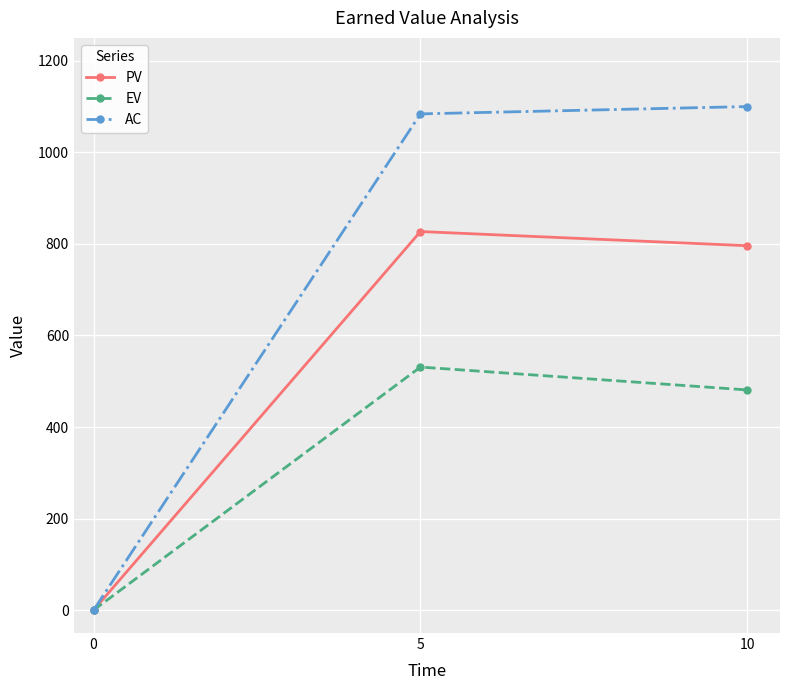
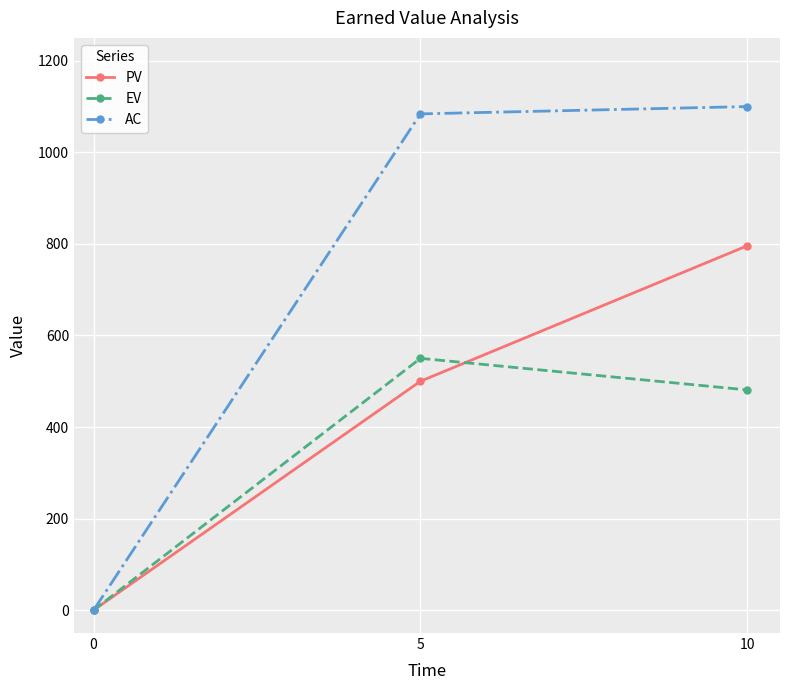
  {
    "PV": {
-     "5": 830,
+     "5": 500,
      "10": 800
    },
    "EV": {
-     "5": 530,
+     "5": 550,
      "10": 480
    },
    "AC": {
      "5": 1080,
      "10": 1100
    }
  }
